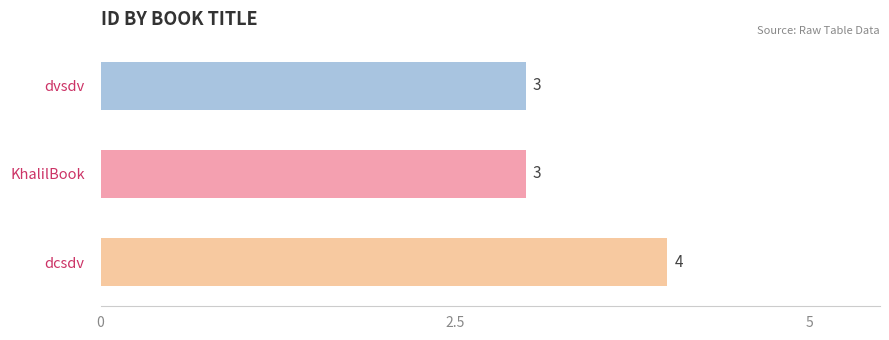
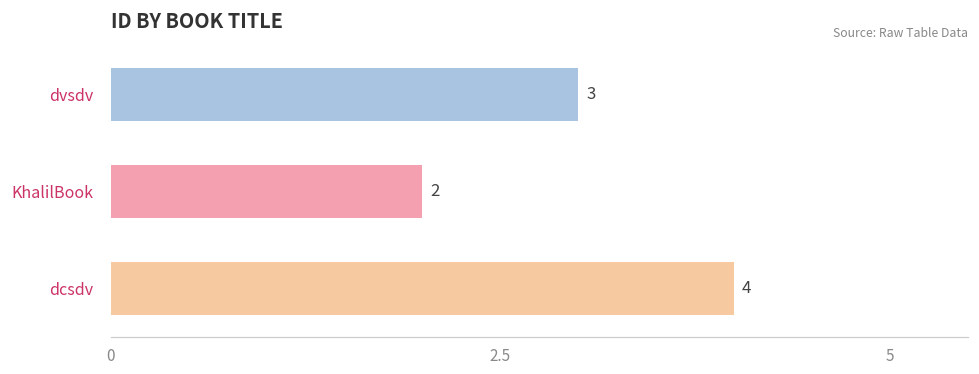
  {
    "dvsdv": 3,
-   "KhalilBook": 3,
+   "KhalilBook": 2,
    "dcsdv": 4
  }
